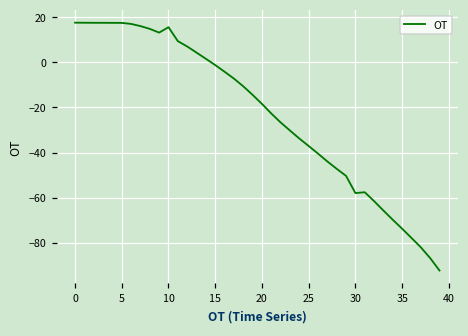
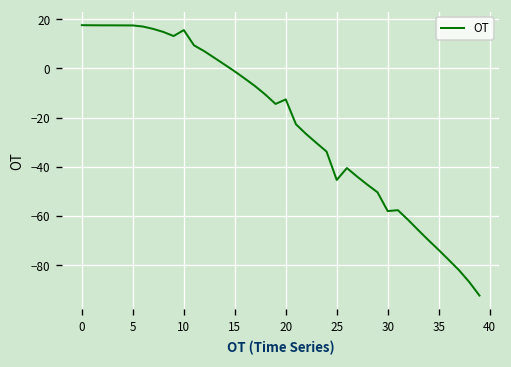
  {
    "0": 18,
    "5": 17,
    "10": 16,
    "15": -1,
-   "20": -18,
-   "25": -37,
+   "20": -13,
+   "25": -45,
    "30": -58,
    "35": -74
  }
